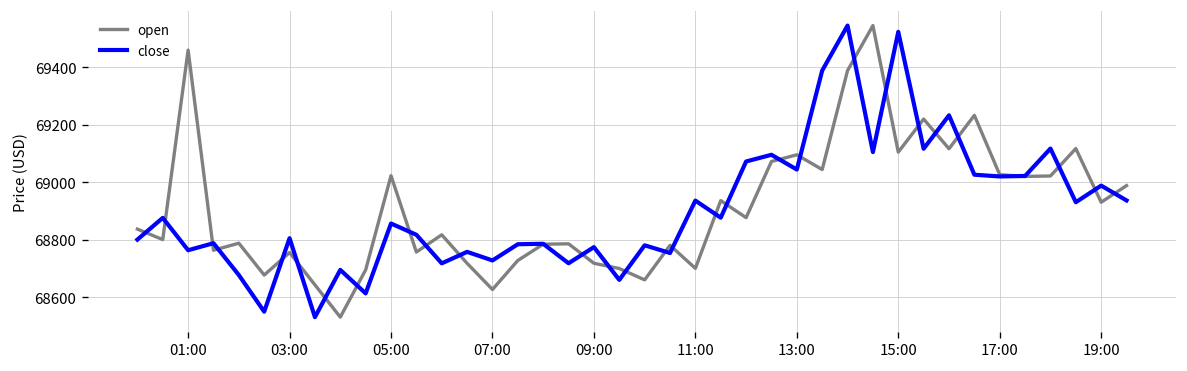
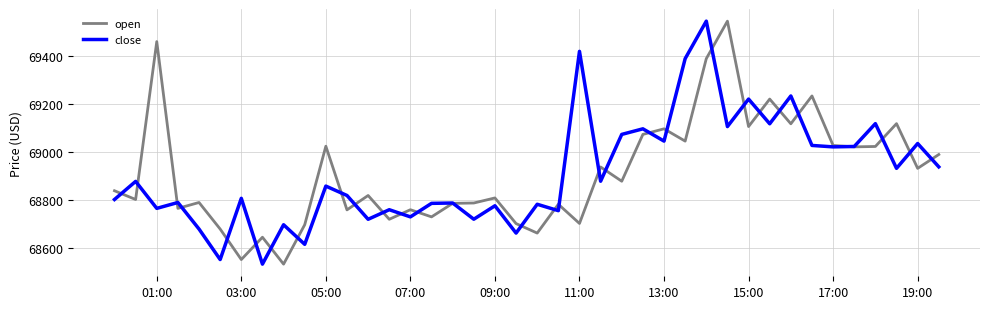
  {
    "open": {
      "01:00": 69460,
-     "03:00": 68760,
+     "03:00": 68550,
      "05:00": 69020,
-     "07:00": 68630,
-     "09:00": 68720,
+     "07:00": 68760,
+     "09:00": 68810,
      "11:00": 68700,
      "13:00": 69100,
      "15:00": 69100,
      "19:00": 68930
    },
    "close": {
      "01:00": 68760,
      "03:00": 68810,
      "05:00": 68860,
      "07:00": 68730,
      "09:00": 68770,
-     "11:00": 68940,
+     "11:00": 69420,
      "13:00": 69040,
-     "15:00": 69520,
-     "19:00": 68990
+     "15:00": 69220,
+     "19:00": 69030
    }
  }
